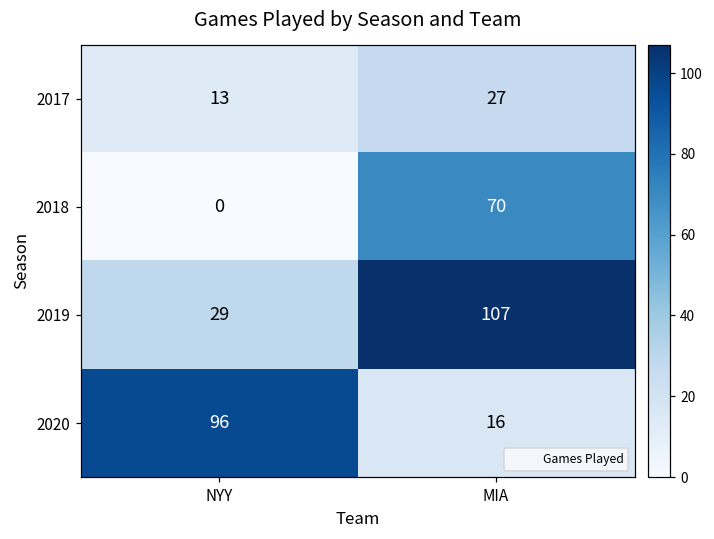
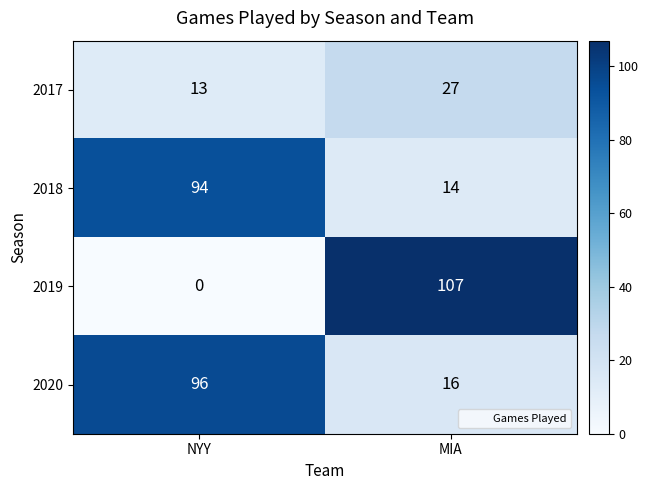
  {
    "2017": {
      "NYY": 13,
      "MIA": 27
    },
    "2018": {
-     "NYY": 0,
-     "MIA": 70
+     "NYY": 94,
+     "MIA": 14
    },
    "2019": {
-     "NYY": 29,
+     "NYY": 0,
      "MIA": 107
    },
    "2020": {
      "NYY": 96,
      "MIA": 16
    }
  }
